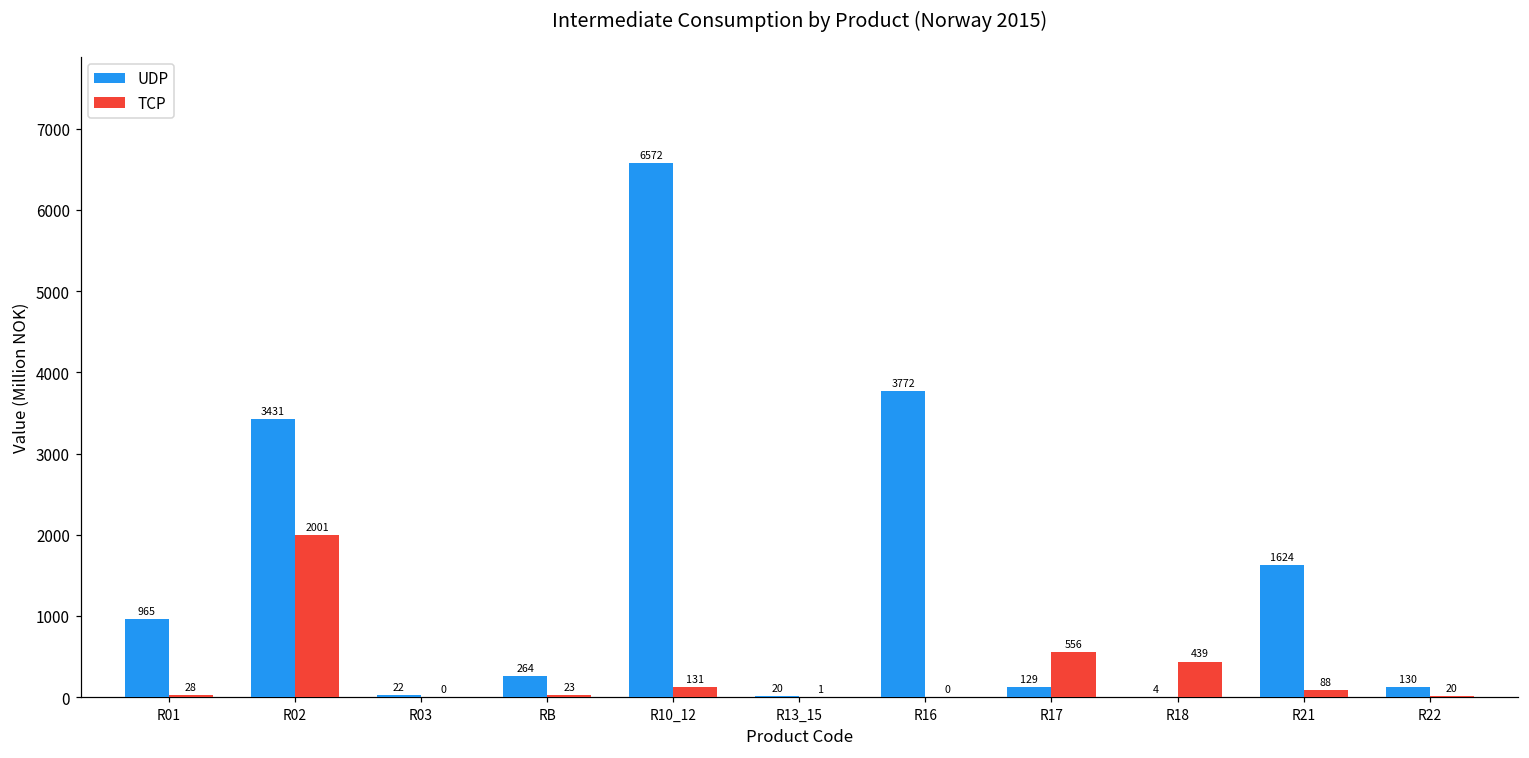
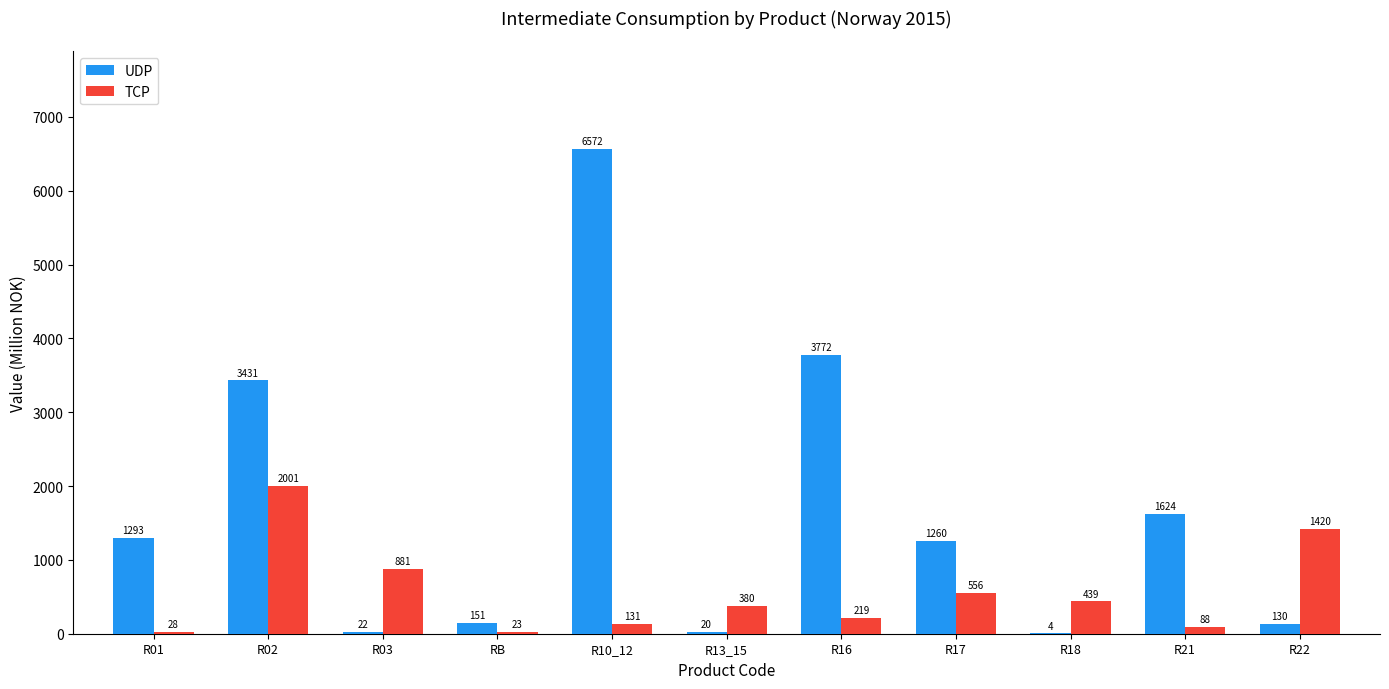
  {
    "UDP": {
-     "R01": 965,
+     "R01": 1293,
      "R02": 3431,
      "R03": 22,
-     "RB": 264,
+     "RB": 151,
      "R10_12": 6572,
      "R13_15": 20,
      "R16": 3772,
-     "R17": 129,
+     "R17": 1260,
      "R18": 4,
      "R21": 1624,
      "R22": 130
    },
    "TCP": {
      "R01": 28,
      "R02": 2001,
-     "R03": 0,
+     "R03": 881,
      "RB": 23,
      "R10_12": 131,
-     "R13_15": 1,
-     "R16": 0,
+     "R13_15": 380,
+     "R16": 219,
      "R17": 556,
      "R18": 439,
      "R21": 88,
-     "R22": 20
+     "R22": 1420
    }
  }
